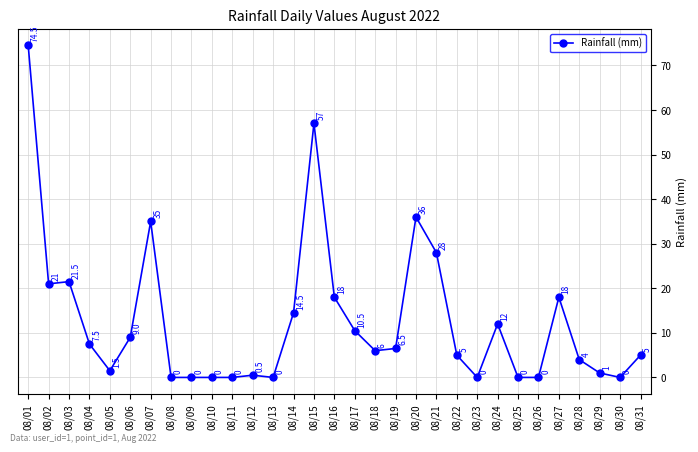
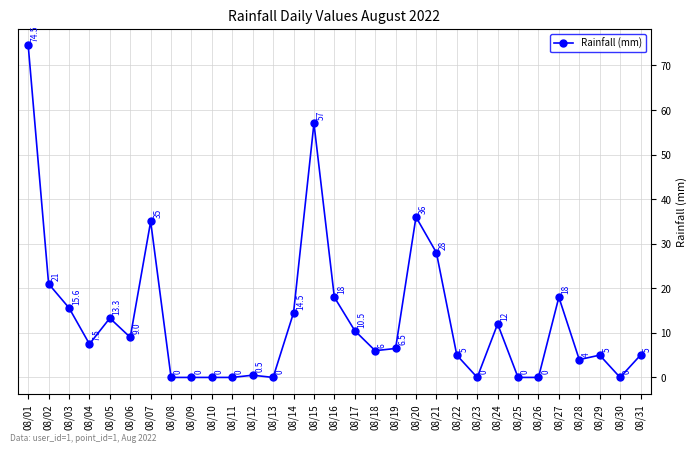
  {
    "08/01": 74.5,
    "08/02": 21,
-   "08/03": 21.5,
+   "08/03": 15.6,
    "08/04": 7.5,
-   "08/05": 1.5,
+   "08/05": 13.3,
    "08/06": 9.0,
    "08/07": 35,
    "08/08": 0,
    "08/09": 0,
    "08/10": 0,
    "08/11": 0,
    "08/12": 0.5,
    "08/13": 0,
    "08/14": 14.5,
    "08/15": 57,
    "08/16": 18,
    "08/17": 10.5,
    "08/18": 6,
    "08/19": 6.5,
    "08/20": 36,
    "08/21": 28,
    "08/22": 5,
    "08/23": 0,
    "08/24": 12,
    "08/25": 0,
    "08/26": 0,
    "08/27": 18,
    "08/28": 4,
-   "08/29": 1,
+   "08/29": 5,
    "08/30": 0,
    "08/31": 5
  }
